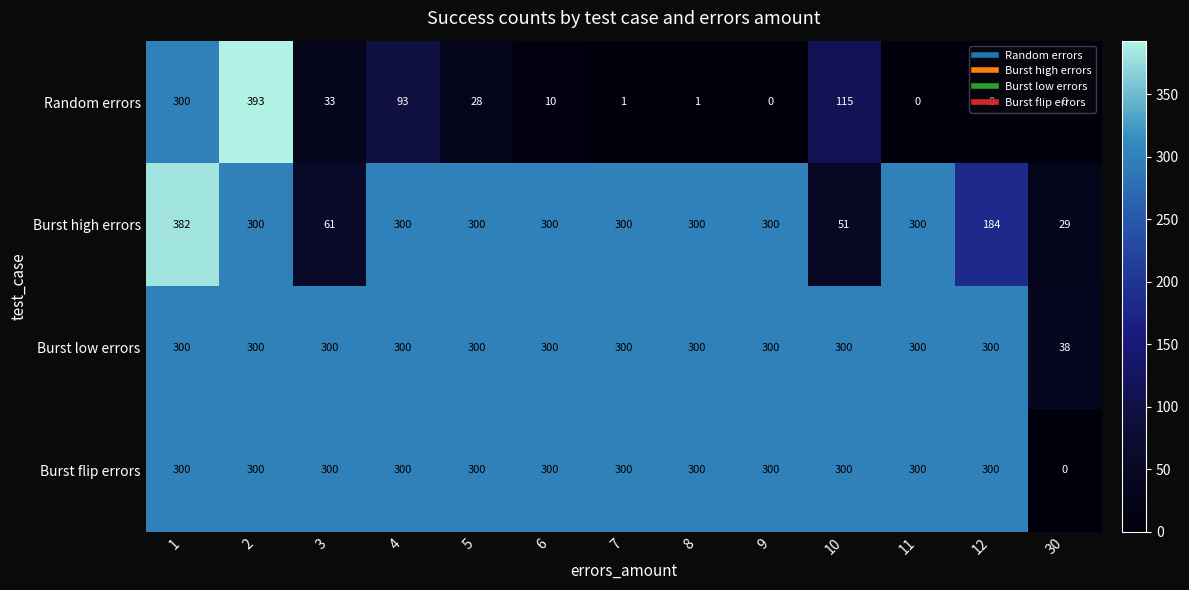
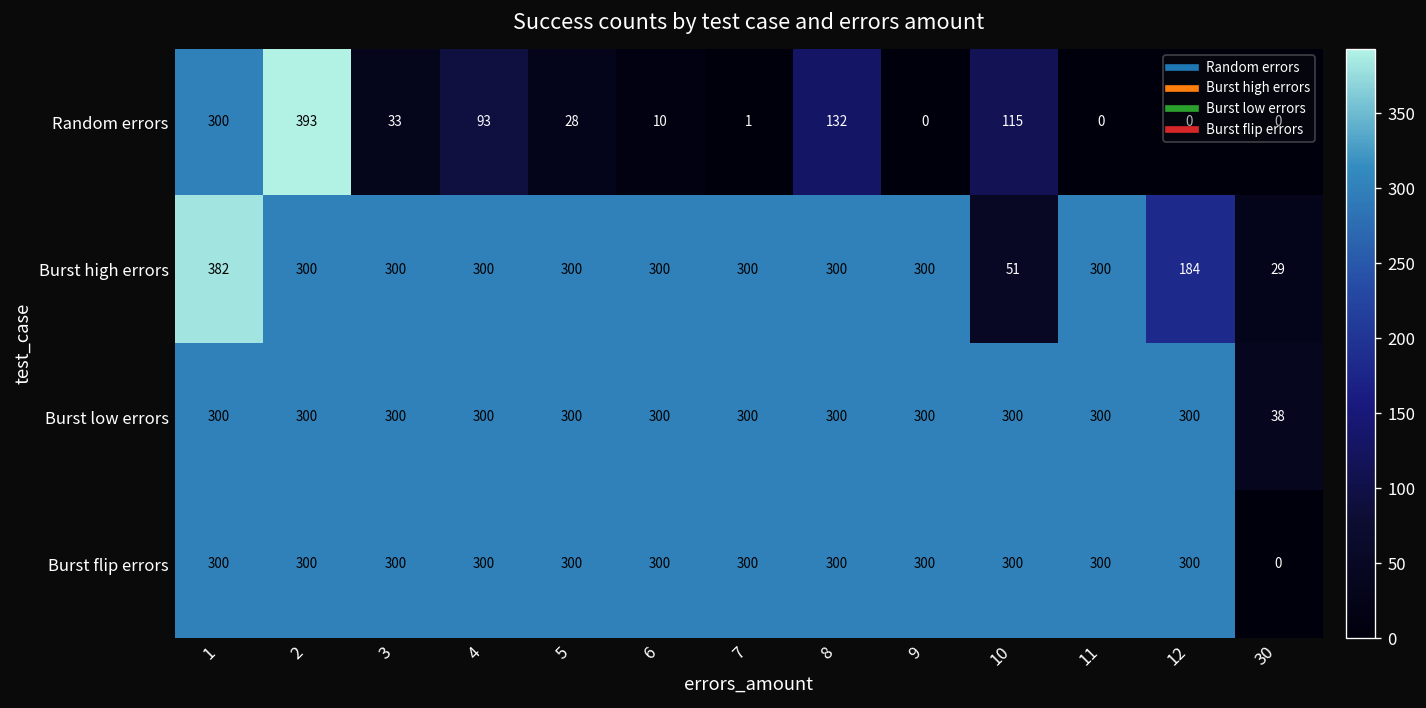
  {
    "Random errors": {
      "1": 300,
      "2": 393,
      "3": 33,
      "4": 93,
      "5": 28,
      "6": 10,
      "7": 1,
-     "8": 1,
+     "8": 132,
      "9": 0,
      "10": 115,
      "11": 0
    },
    "Burst high errors": {
      "1": 382,
      "2": 300,
-     "3": 61,
+     "3": 300,
      "4": 300,
      "5": 300,
      "6": 300,
      "7": 300,
      "8": 300,
      "9": 300,
      "10": 51,
      "11": 300,
      "12": 184,
      "30": 29
    },
    "Burst low errors": {
      "1": 300,
      "2": 300,
      "3": 300,
      "4": 300,
      "5": 300,
      "6": 300,
      "7": 300,
      "8": 300,
      "9": 300,
      "10": 300,
      "11": 300,
      "12": 300,
      "30": 38
    },
    "Burst flip errors": {
      "1": 300,
      "2": 300,
      "3": 300,
      "4": 300,
      "5": 300,
      "6": 300,
      "7": 300,
      "8": 300,
      "9": 300,
      "10": 300,
      "11": 300,
      "12": 300,
      "30": 0
    }
  }
